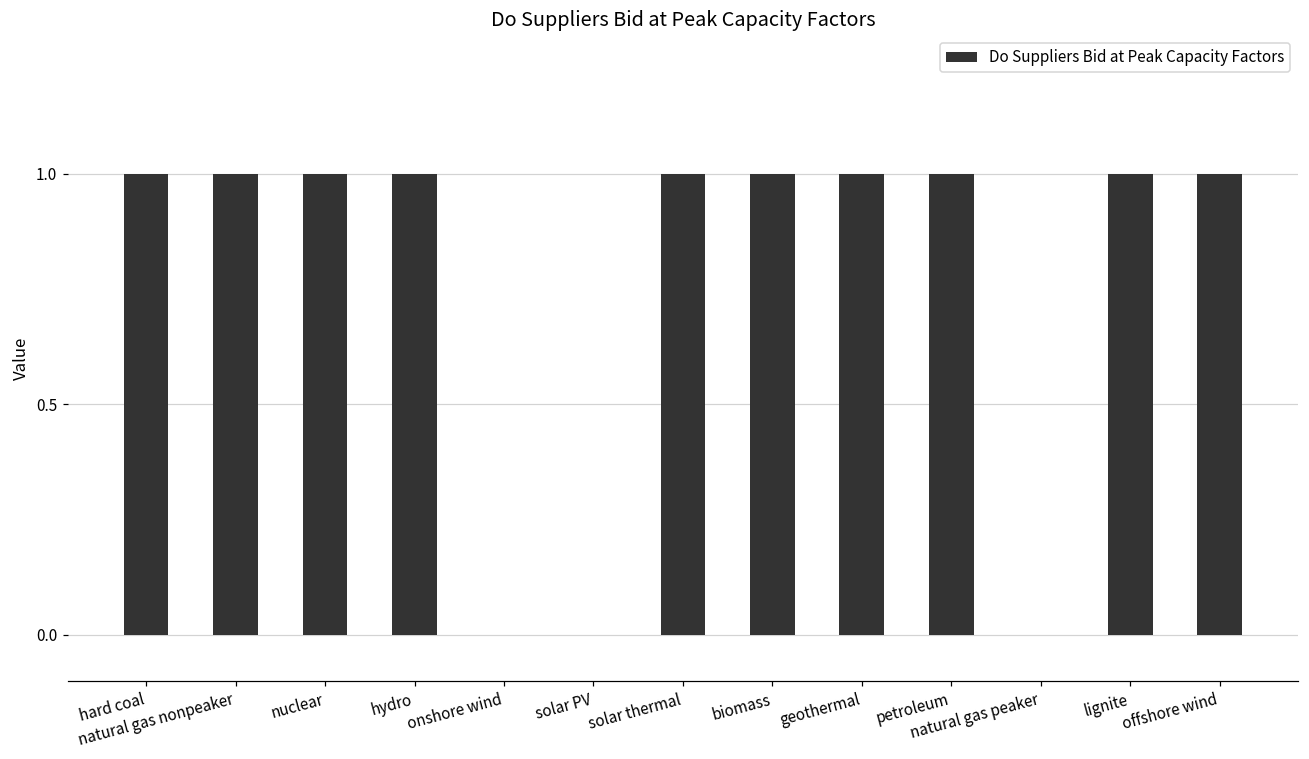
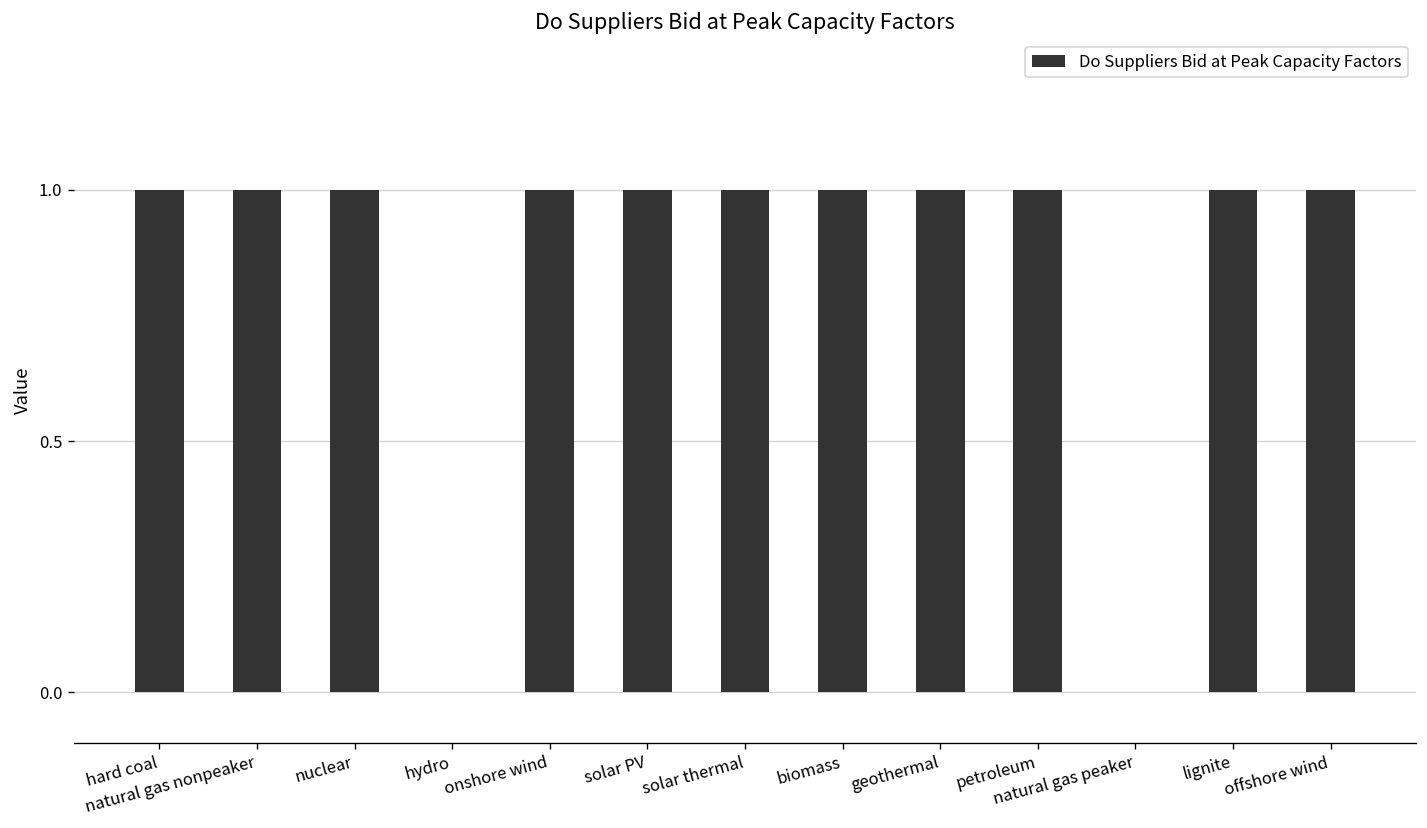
  {
    "hard coal": 1,
    "natural gas nonpeaker": 1,
    "nuclear": 1,
-   "hydro": 1,
-   "onshore wind": 0,
-   "solar PV": 0,
+   "hydro": 0,
+   "onshore wind": 1,
+   "solar PV": 1,
    "solar thermal": 1,
    "biomass": 1,
    "geothermal": 1,
    "petroleum": 1,
    "natural gas peaker": 0,
    "lignite": 1,
    "offshore wind": 1
  }
